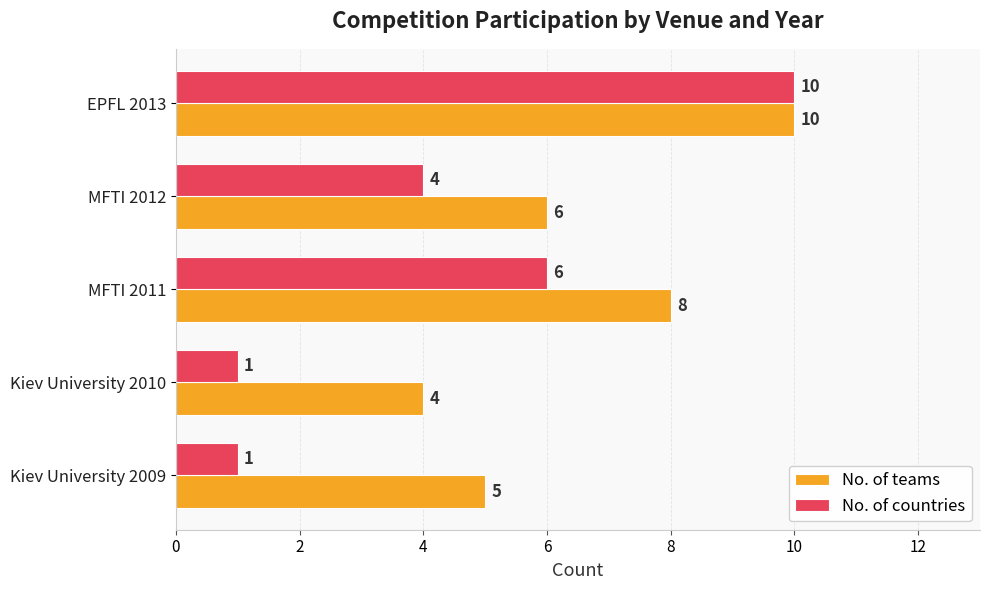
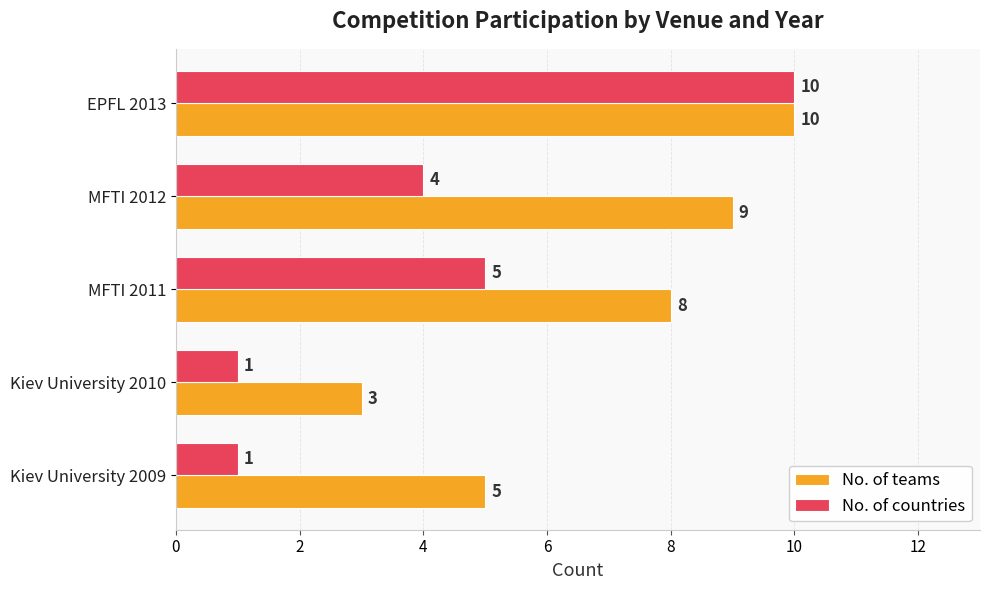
  {
    "No. of teams": {
      "EPFL 2013": 10,
-     "MFTI 2012": 6,
+     "MFTI 2012": 9,
      "MFTI 2011": 8,
-     "Kiev University 2010": 4,
+     "Kiev University 2010": 3,
      "Kiev University 2009": 5
    },
    "No. of countries": {
      "EPFL 2013": 10,
      "MFTI 2012": 4,
-     "MFTI 2011": 6,
+     "MFTI 2011": 5,
      "Kiev University 2010": 1,
      "Kiev University 2009": 1
    }
  }
